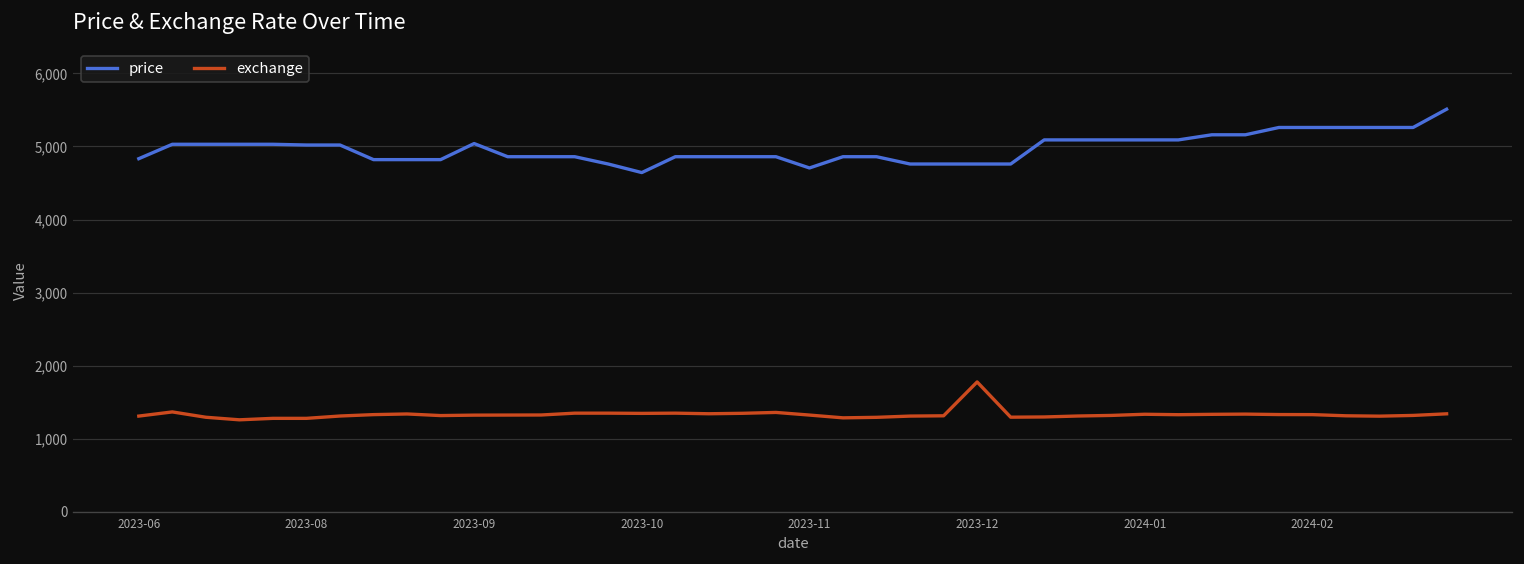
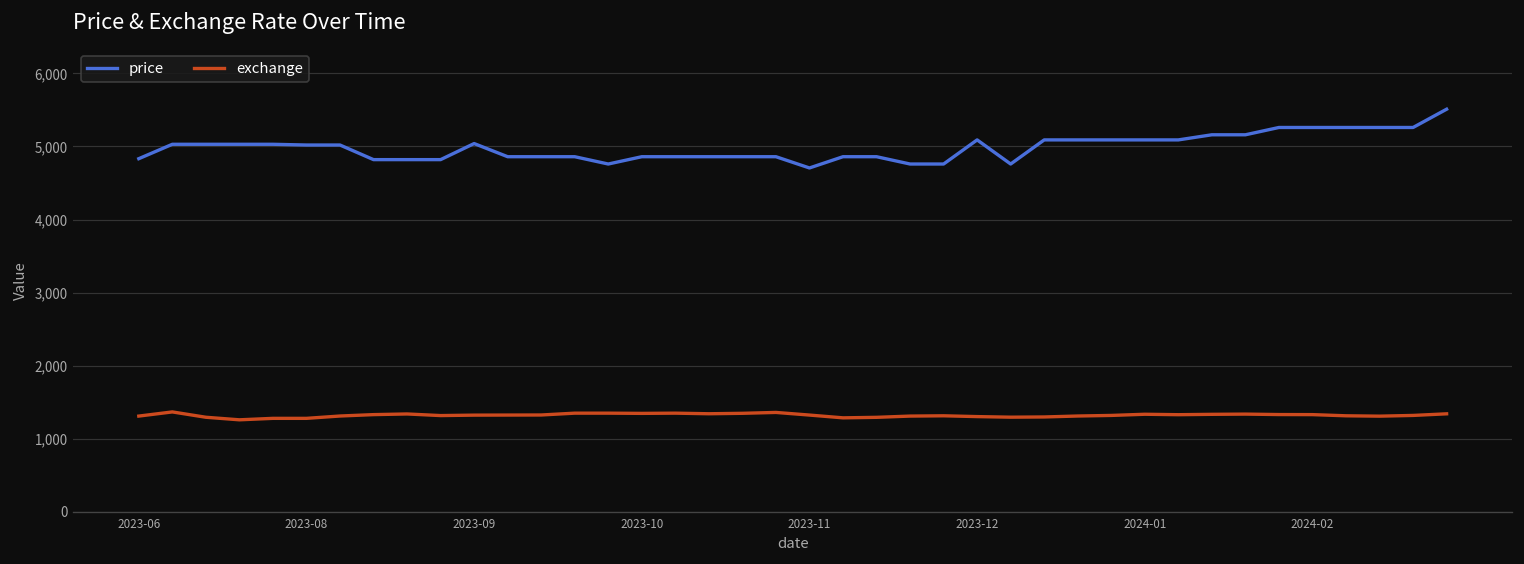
  {
    "price": {
      "2023-06": "4,800",
      "2023-08": "5,000",
      "2023-09": "5,000",
-     "2023-10": "4,600",
+     "2023-10": "4,900",
      "2023-11": "4,700",
-     "2023-12": "4,800",
+     "2023-12": "5,100",
      "2024-01": "5,100",
      "2024-02": "5,300"
    },
    "exchange": {
      "2023-06": "1,300",
      "2023-08": "1,300",
      "2023-09": "1,300",
      "2023-10": "1,300",
      "2023-11": "1,300",
-     "2023-12": "1,800",
+     "2023-12": "1,300",
      "2024-01": "1,300",
      "2024-02": "1,300"
    }
  }
